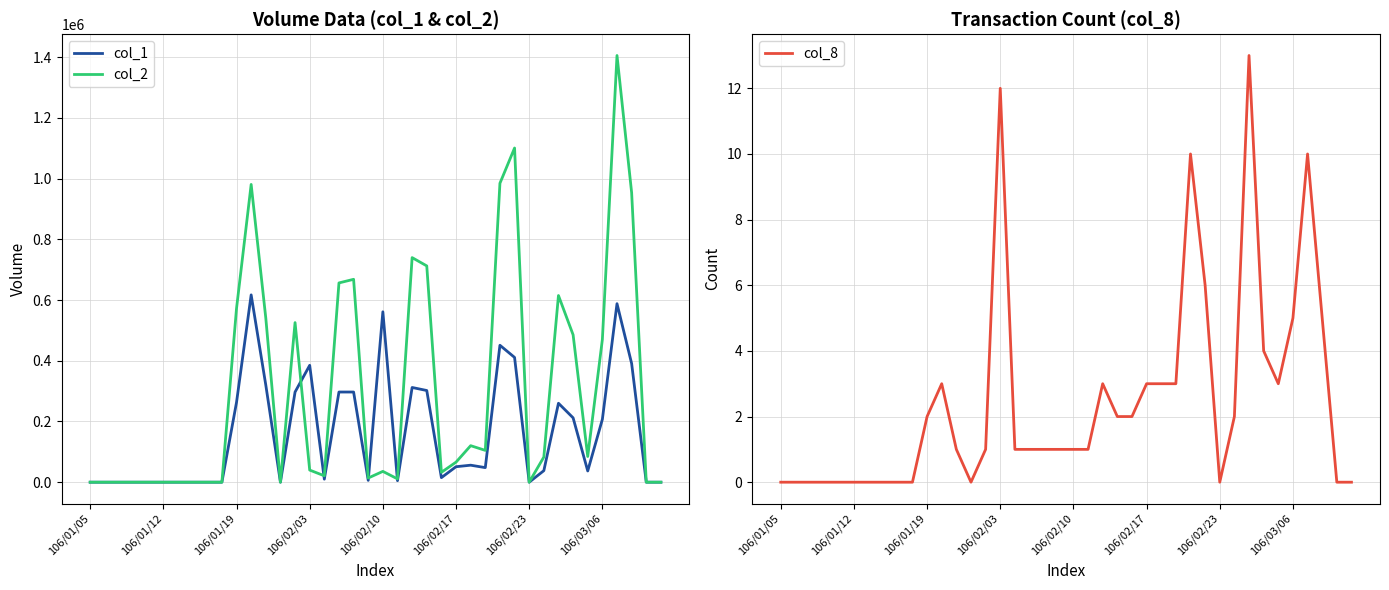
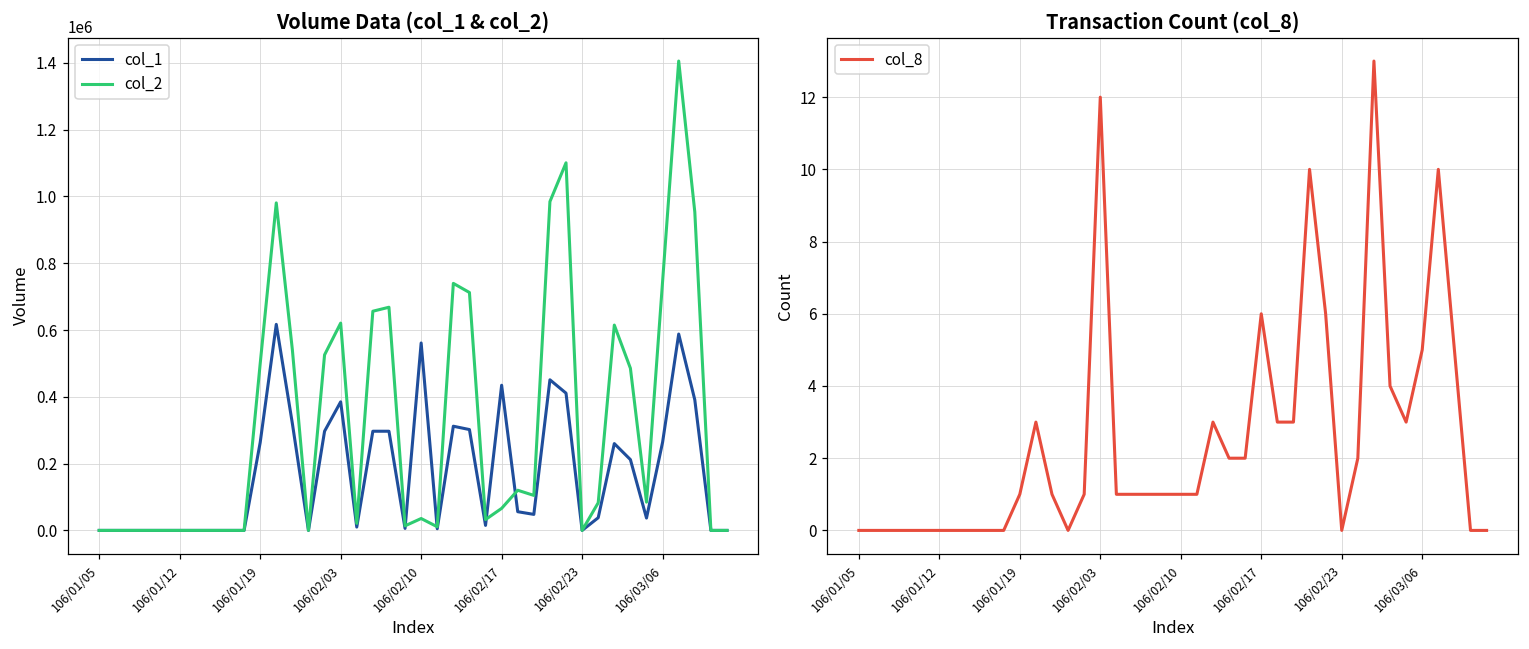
  {
    "Volume Data (col_1 & col_2)": {
      "col_1": {
        "106/01/19": 260000,
        "106/02/03": 380000,
        "106/02/10": 560000,
-       "106/02/17": 50000,
-       "106/03/06": 210000
+       "106/02/17": 430000,
+       "106/03/06": 260000
      },
      "col_2": {
-       "106/01/19": 570000,
-       "106/02/03": 40000,
+       "106/01/19": 500000,
+       "106/02/03": 620000,
        "106/02/10": 40000,
        "106/02/17": 70000,
-       "106/03/06": 470000
+       "106/03/06": 750000
      }
    },
    "Transaction Count (col_8)": {
      "106/01/05": 0,
      "106/01/12": 0,
-     "106/01/19": 2,
+     "106/01/19": 1,
      "106/02/03": 12,
      "106/02/10": 1,
-     "106/02/17": 3,
+     "106/02/17": 6,
      "106/02/23": 0,
      "106/03/06": 5
    }
  }
